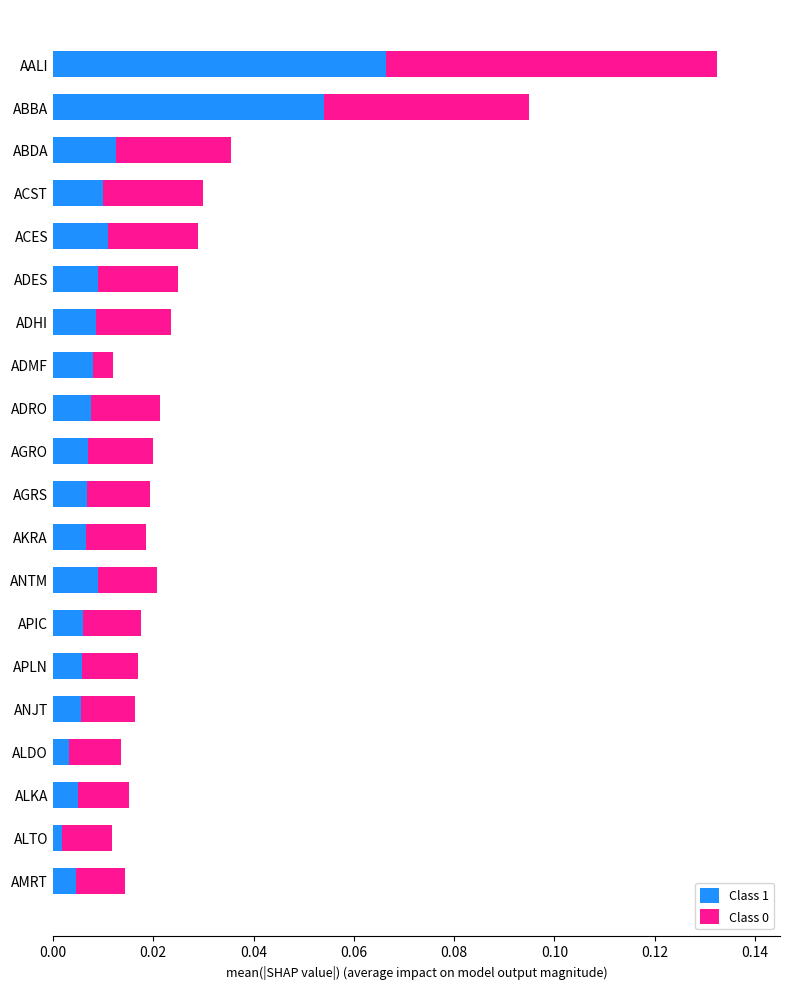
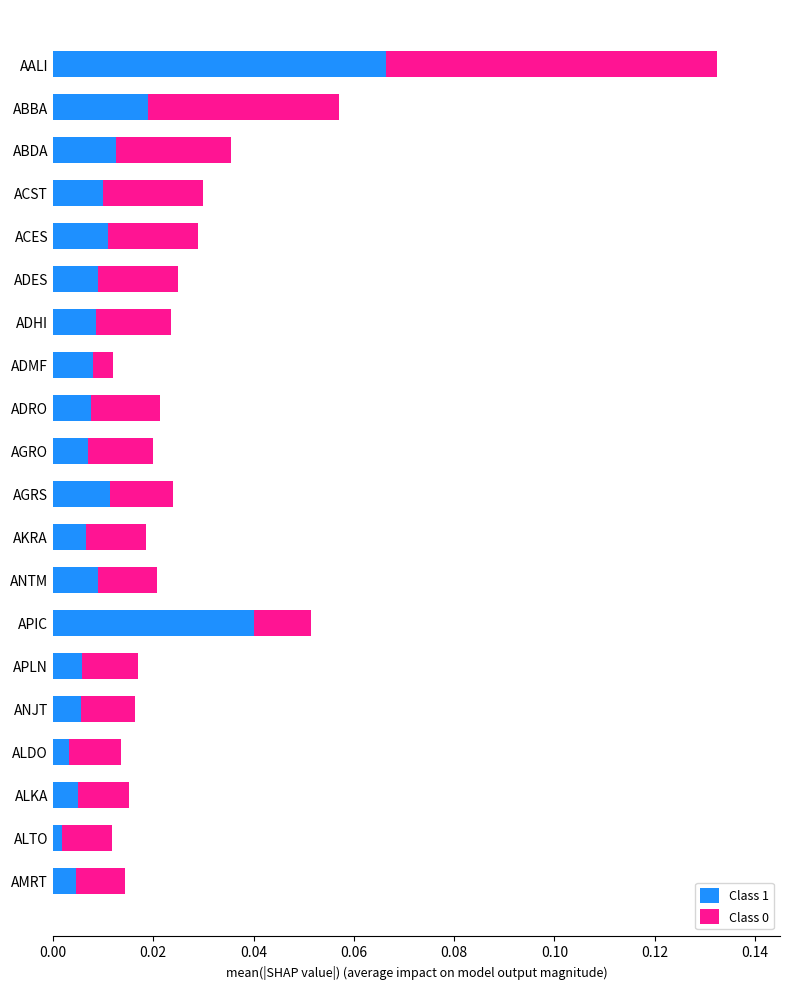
  {
    "Class 1": {
      "AALI": 0.067,
-     "ABBA": 0.054,
+     "ABBA": 0.019,
      "ABDA": 0.013,
      "ACST": 0.010,
      "ACES": 0.011,
      "ADES": 0.009,
      "ADHI": 0.009,
      "ADMF": 0.008,
      "ADRO": 0.008,
      "AGRO": 0.007,
-     "AGRS": 0.007,
+     "AGRS": 0.011,
      "AKRA": 0.007,
      "ANTM": 0.009,
-     "APIC": 0.006,
+     "APIC": 0.040,
      "APLN": 0.006,
      "ANJT": 0.006,
      "ALDO": 0.003,
      "ALKA": 0.005,
      "ALTO": 0.002,
      "AMRT": 0.005
    },
    "Class 0": {
      "AALI": 0.066,
-     "ABBA": 0.041,
+     "ABBA": 0.038,
      "ABDA": 0.023,
      "ACST": 0.020,
      "ACES": 0.018,
      "ADES": 0.016,
      "ADHI": 0.015,
      "ADMF": 0.004,
      "ADRO": 0.014,
      "AGRO": 0.013,
      "AGRS": 0.012,
      "AKRA": 0.012,
      "ANTM": 0.012,
      "APIC": 0.011,
      "APLN": 0.011,
      "ANJT": 0.011,
      "ALDO": 0.010,
      "ALKA": 0.010,
      "ALTO": 0.010,
      "AMRT": 0.010
    }
  }
